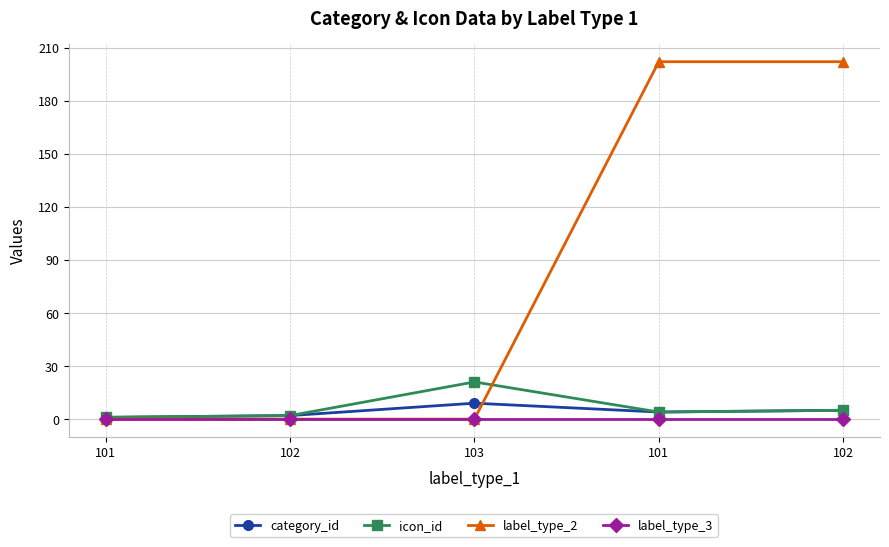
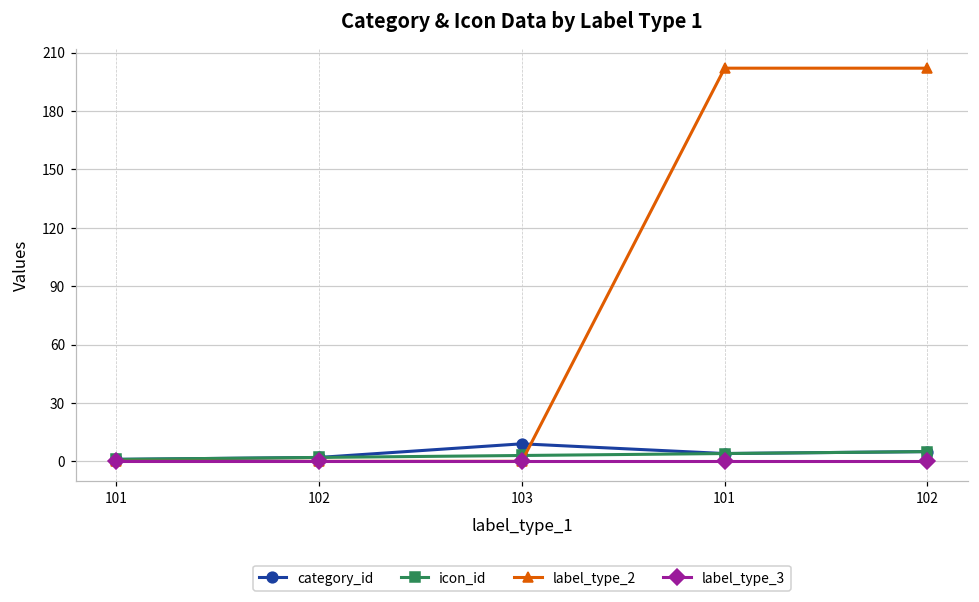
  {
    "category_id": {
      "103": 9
    },
    "icon_id": {
-     "103": 21
+     "103": 3
    }
  }
